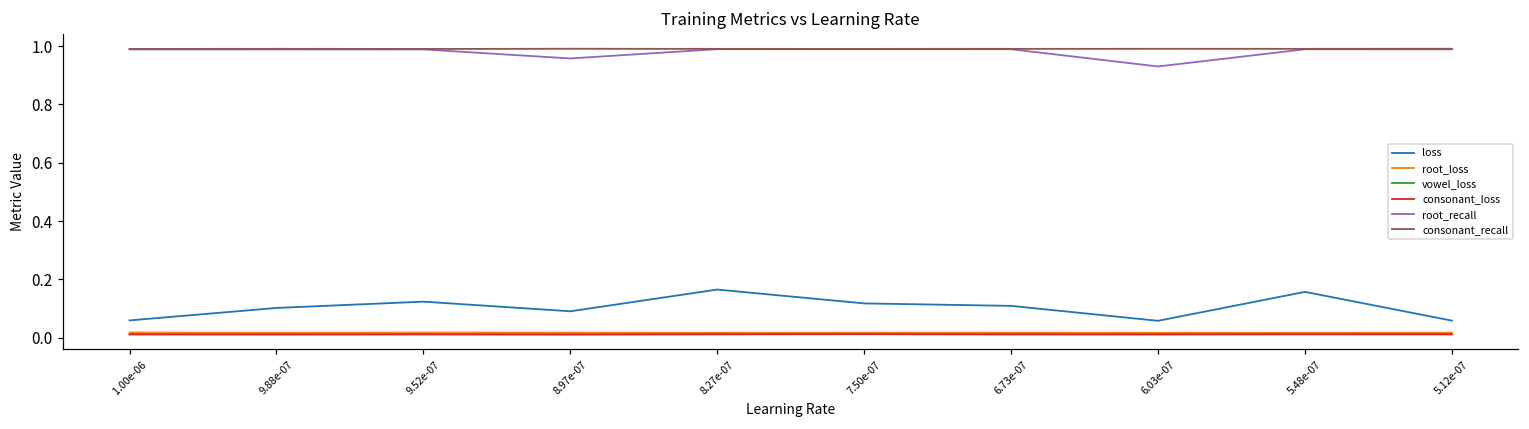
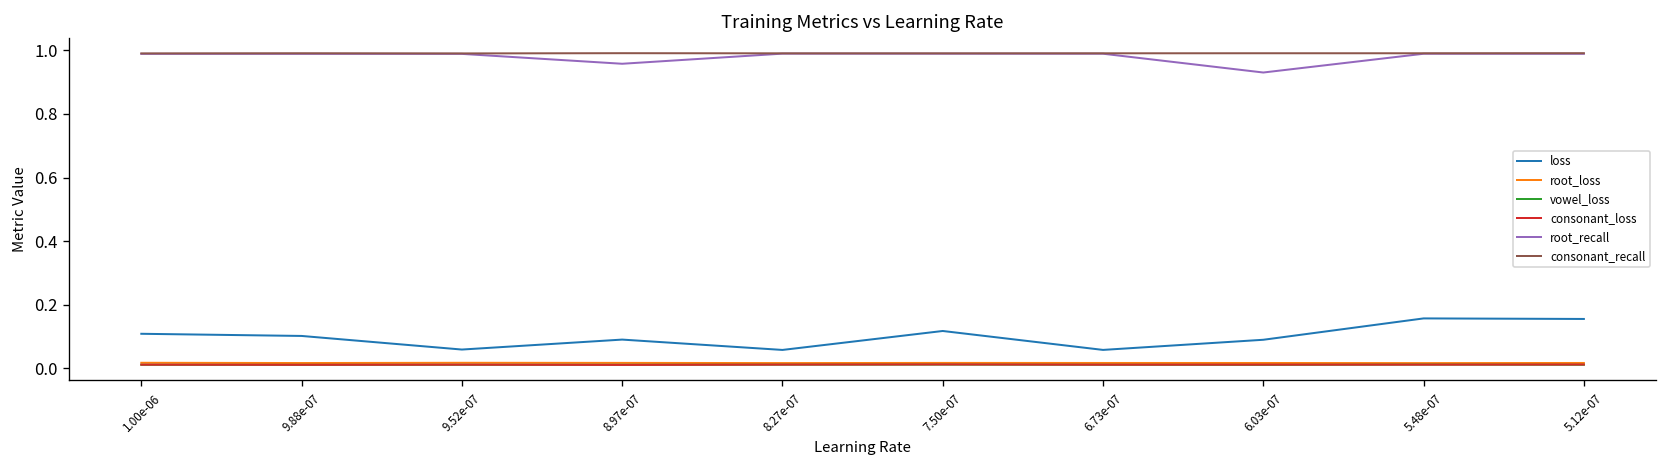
  {
    "loss": {
-     "1.00e-06": 0.06,
+     "1.00e-06": 0.11,
      "9.88e-07": 0.10,
-     "9.52e-07": 0.12,
+     "9.52e-07": 0.06,
      "8.97e-07": 0.09,
-     "8.27e-07": 0.17,
+     "8.27e-07": 0.06,
      "7.50e-07": 0.12,
-     "6.73e-07": 0.11,
-     "6.03e-07": 0.06,
+     "6.73e-07": 0.06,
+     "6.03e-07": 0.09,
      "5.48e-07": 0.16,
-     "5.12e-07": 0.06
+     "5.12e-07": 0.16
    },
    "root_recall": {
      "8.97e-07": 0.96,
      "6.03e-07": 0.93
    },
    "consonant_recall": {
      "8.97e-07": 0.99,
      "6.03e-07": 0.99
    }
  }
